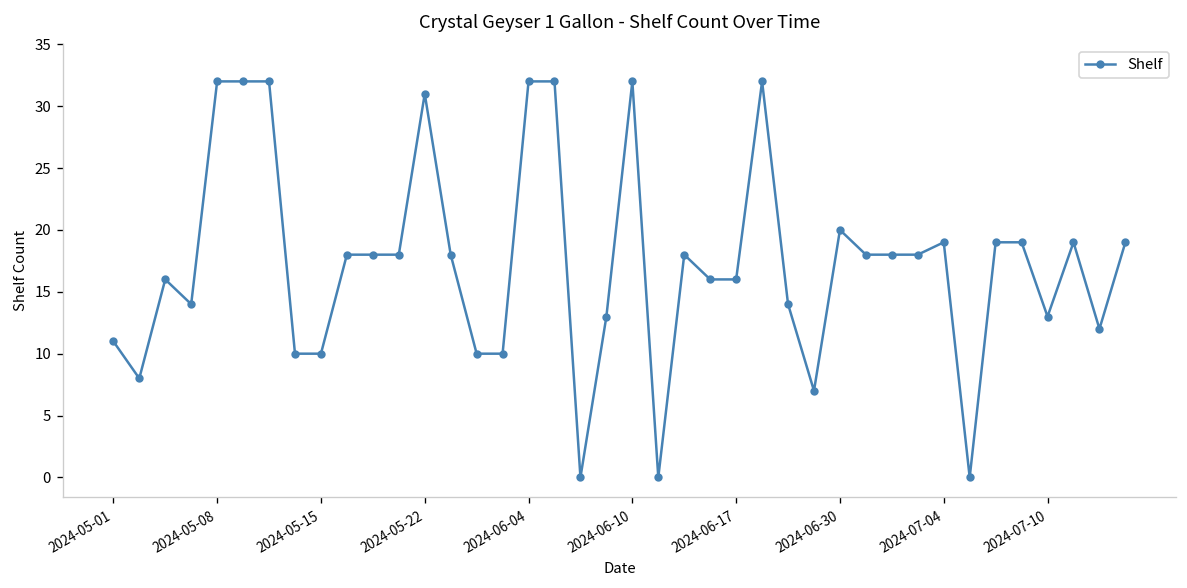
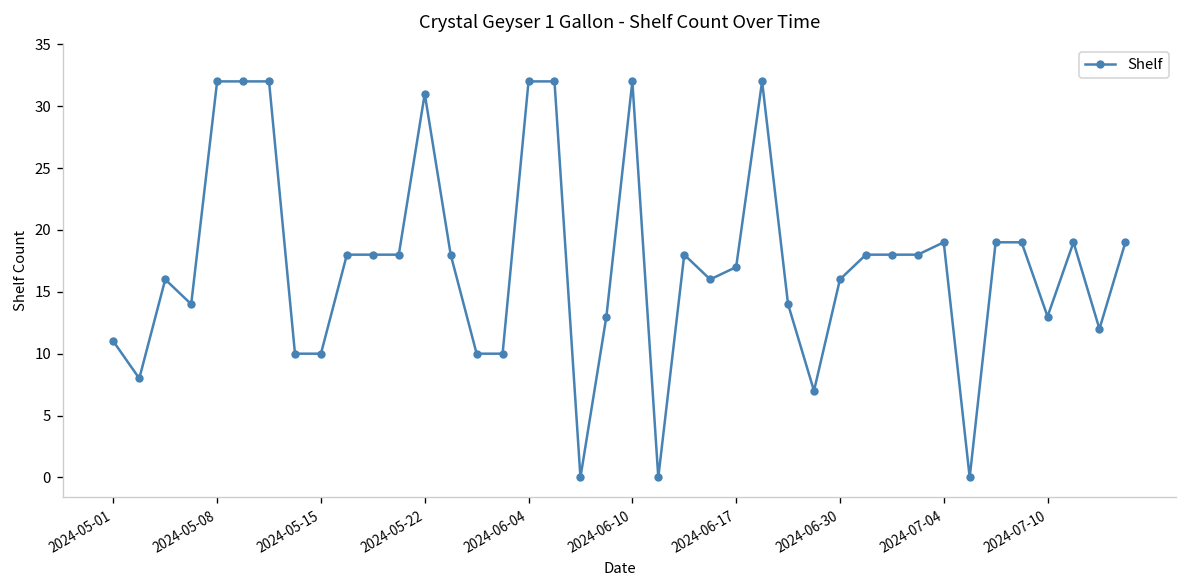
  {
    "2024-05-01": 11,
    "2024-05-22": 31,
    "2024-06-10": 32,
-   "2024-06-17": 16,
-   "2024-06-30": 20,
+   "2024-06-17": 17,
+   "2024-06-30": 16,
    "2024-07-04": 19,
    "2024-07-10": 13
  }
